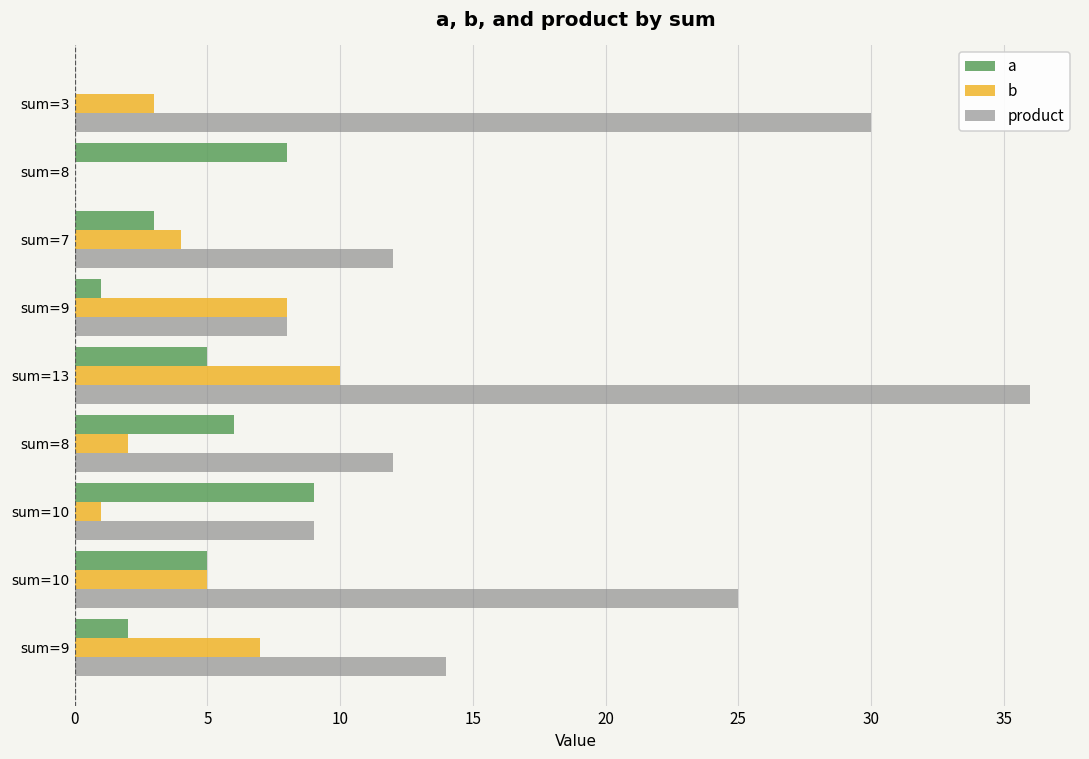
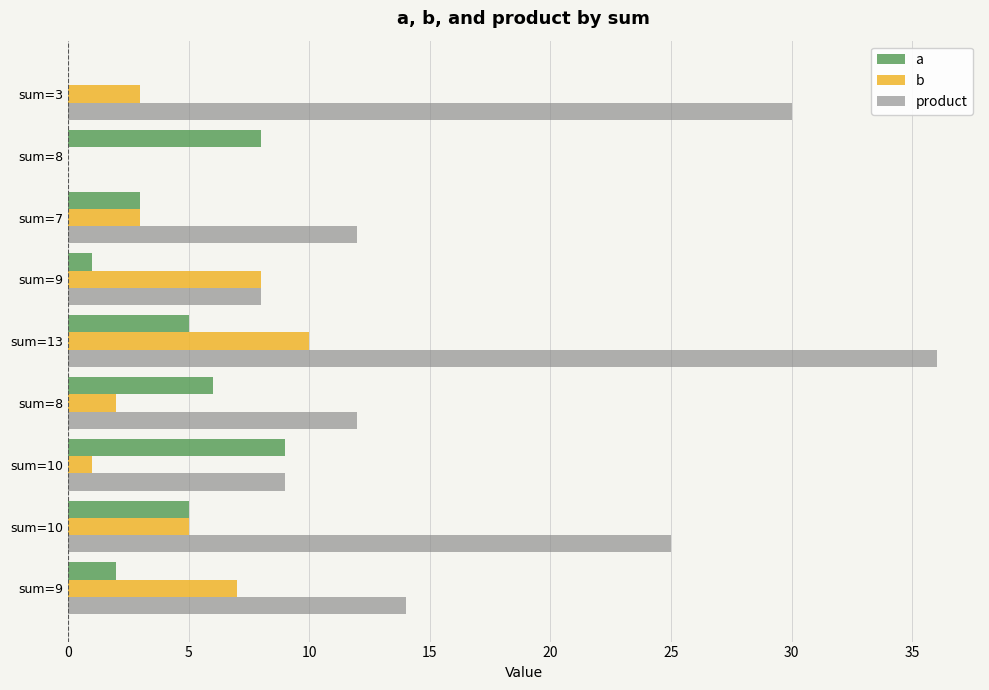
  {
    "a": {
      "sum=3": 0,
      "sum=7": 3,
      "sum=13": 5
    },
    "b": {
      "sum=3": 3,
-     "sum=7": 4,
+     "sum=7": 3,
      "sum=13": 10
    },
    "product": {
      "sum=3": 30,
      "sum=7": 12,
      "sum=13": 36
    }
  }
